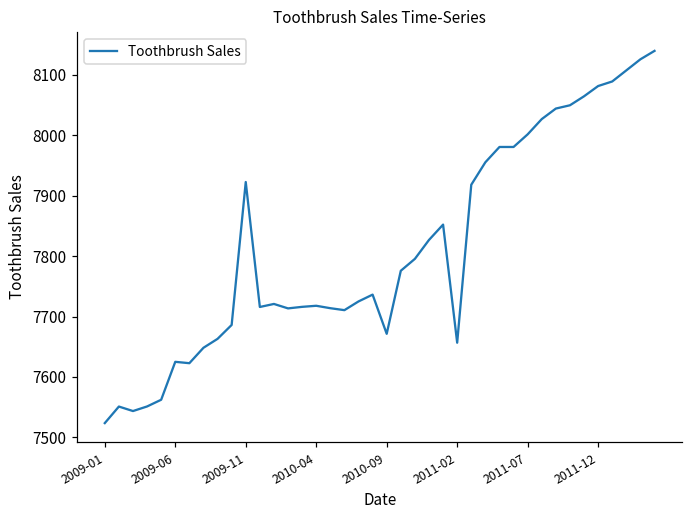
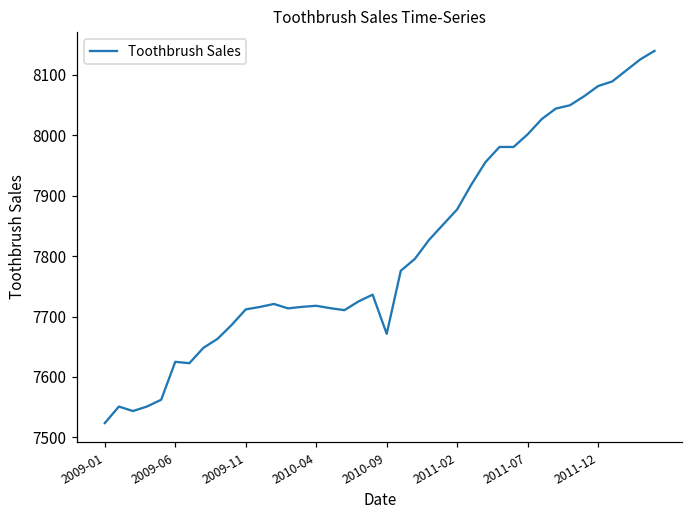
  {
    "2009-01": 7520,
    "2009-06": 7630,
-   "2009-11": 7920,
+   "2009-11": 7710,
    "2010-04": 7720,
    "2010-09": 7670,
-   "2011-02": 7660,
+   "2011-02": 7880,
    "2011-07": 8000,
    "2011-12": 8080
  }
